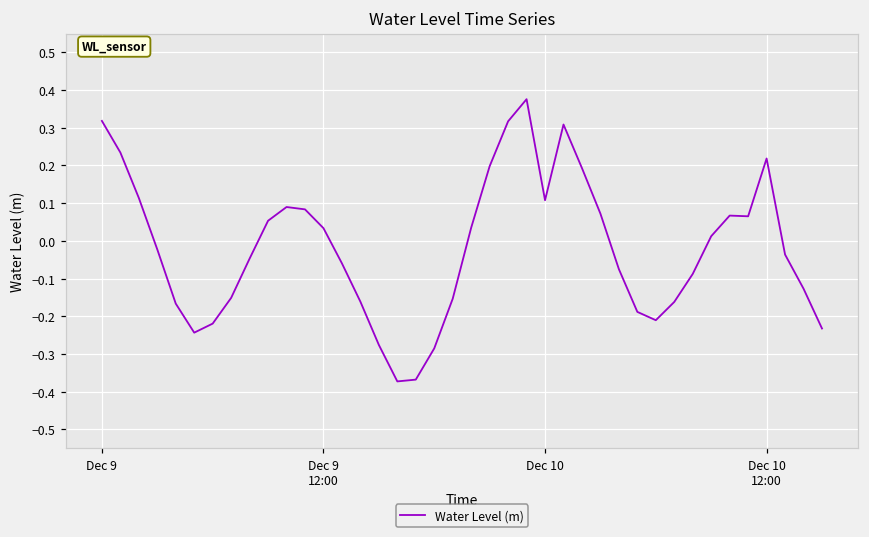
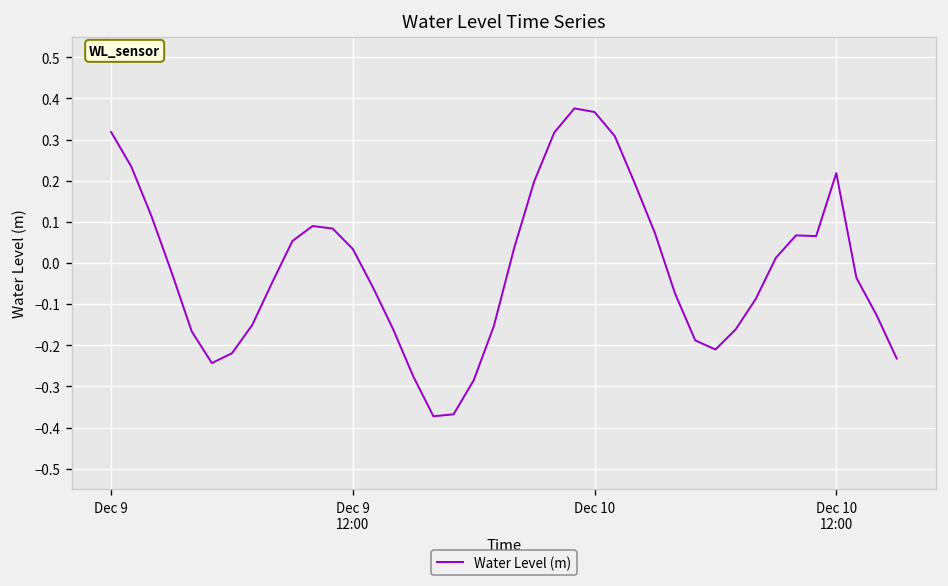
  {
    "Dec 9": 0.32,
    "Dec 9 12:00": 0.03,
-   "Dec 10": 0.11,
+   "Dec 10": 0.37,
    "Dec 10 12:00": 0.22
  }
